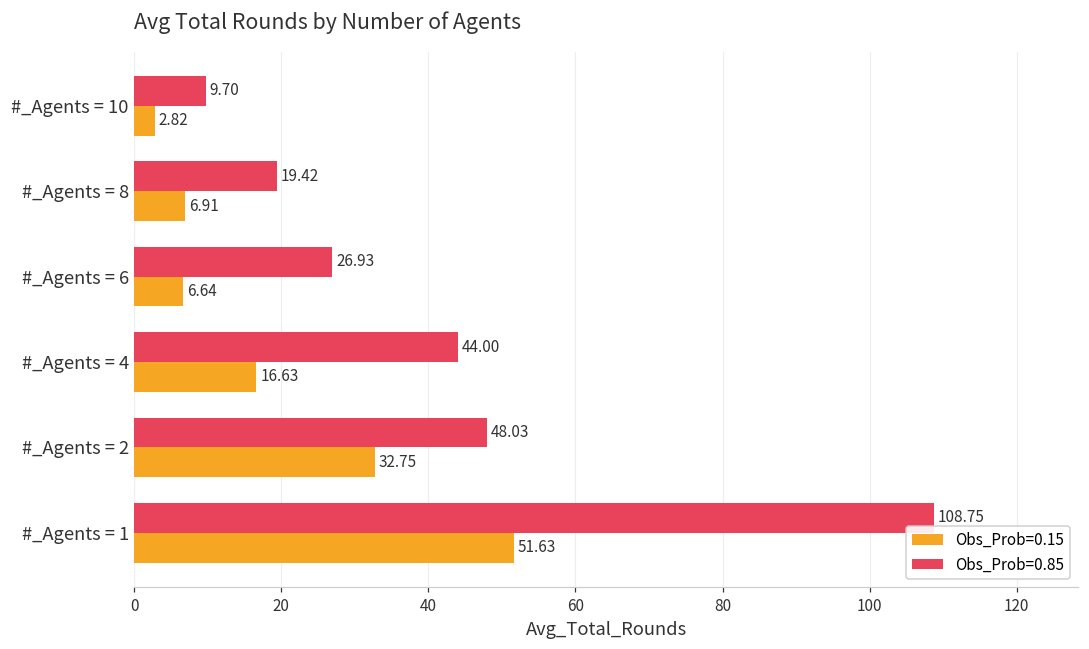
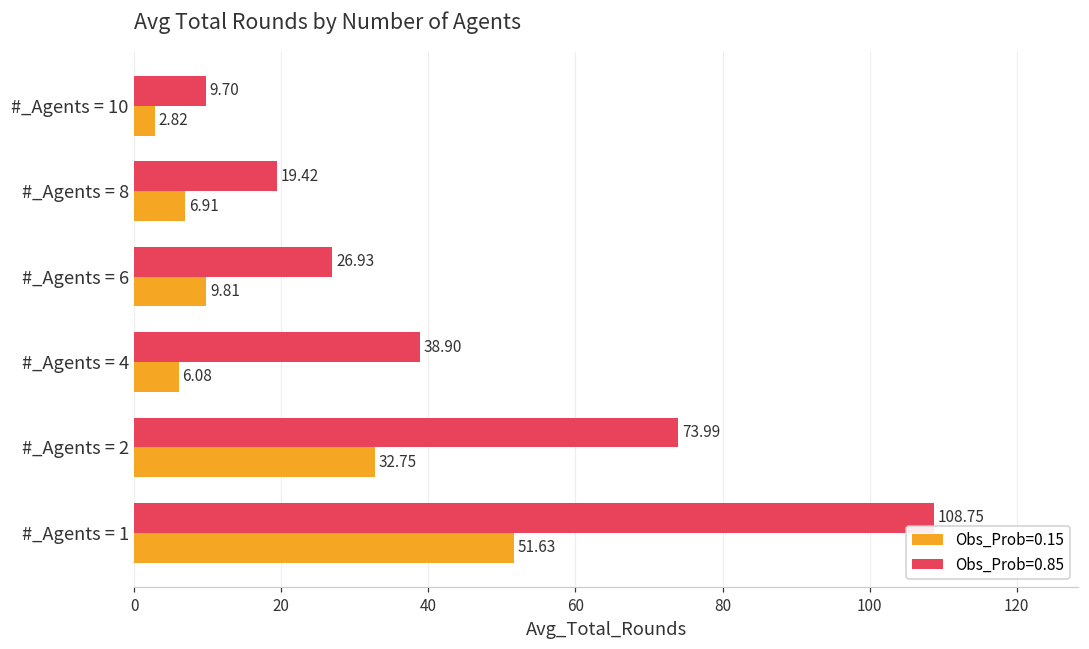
  {
    "Obs_Prob=0.15": {
      "#_Agents = 10": 2.82,
      "#_Agents = 8": 6.91,
-     "#_Agents = 6": 6.64,
-     "#_Agents = 4": 16.63,
+     "#_Agents = 6": 9.81,
+     "#_Agents = 4": 6.08,
      "#_Agents = 2": 32.75,
      "#_Agents = 1": 51.63
    },
    "Obs_Prob=0.85": {
      "#_Agents = 10": 9.70,
      "#_Agents = 8": 19.42,
      "#_Agents = 6": 26.93,
-     "#_Agents = 4": 44.00,
-     "#_Agents = 2": 48.03,
+     "#_Agents = 4": 38.90,
+     "#_Agents = 2": 73.99,
      "#_Agents = 1": 108.75
    }
  }
